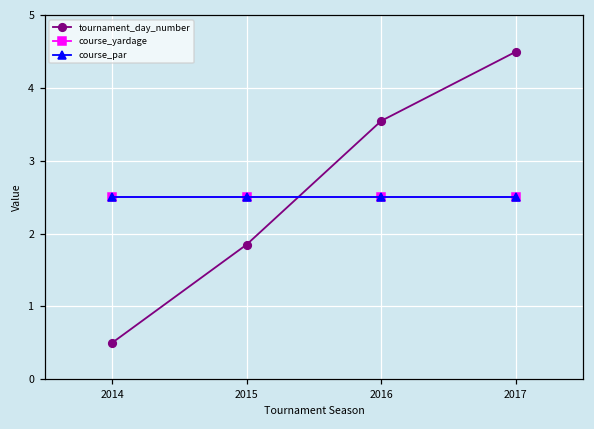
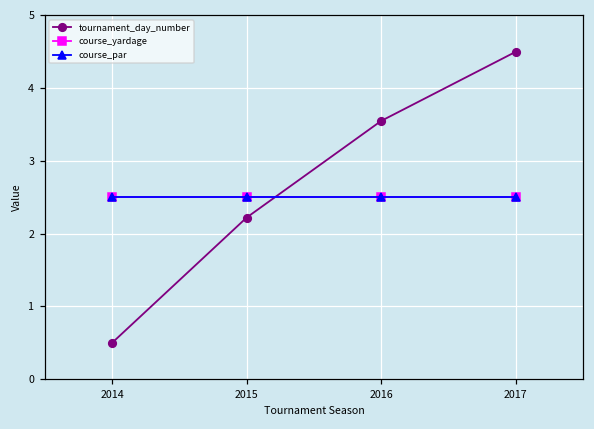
  {
    "tournament_day_number": {
      "2014": 0.5,
-     "2015": 1.9,
+     "2015": 2.2,
      "2016": 3.6,
      "2017": 4.5
    },
    "course_par": {
      "2014": 2.5,
      "2015": 2.5,
      "2016": 2.5,
      "2017": 2.5
    }
  }
